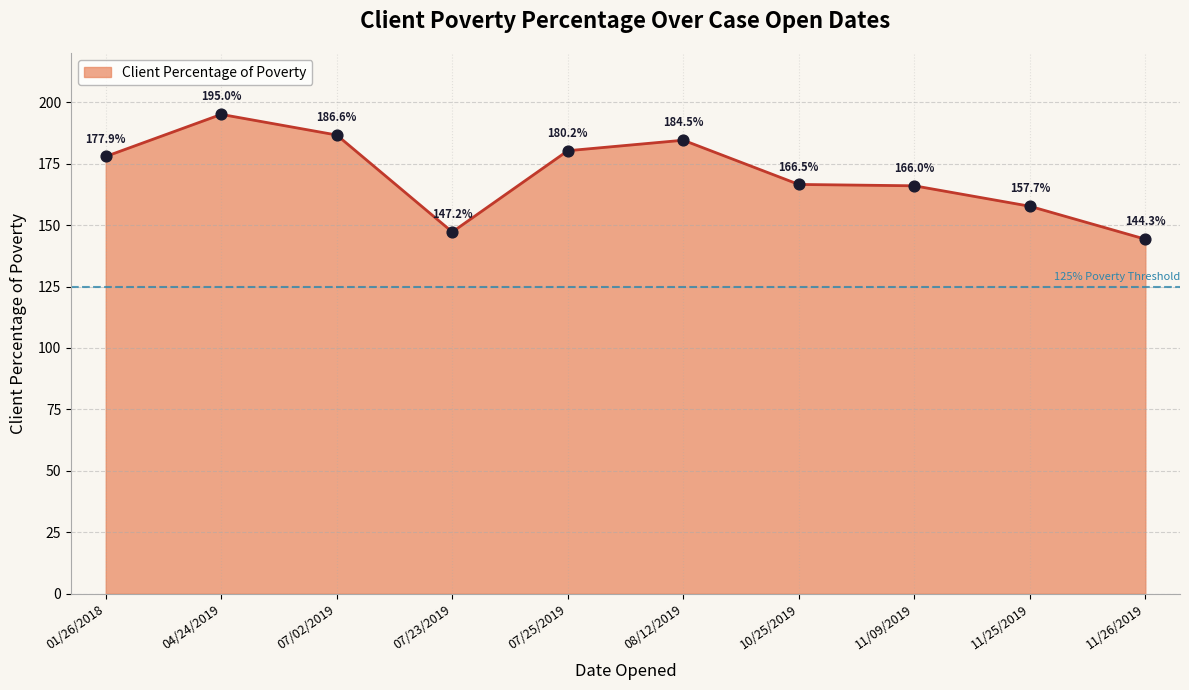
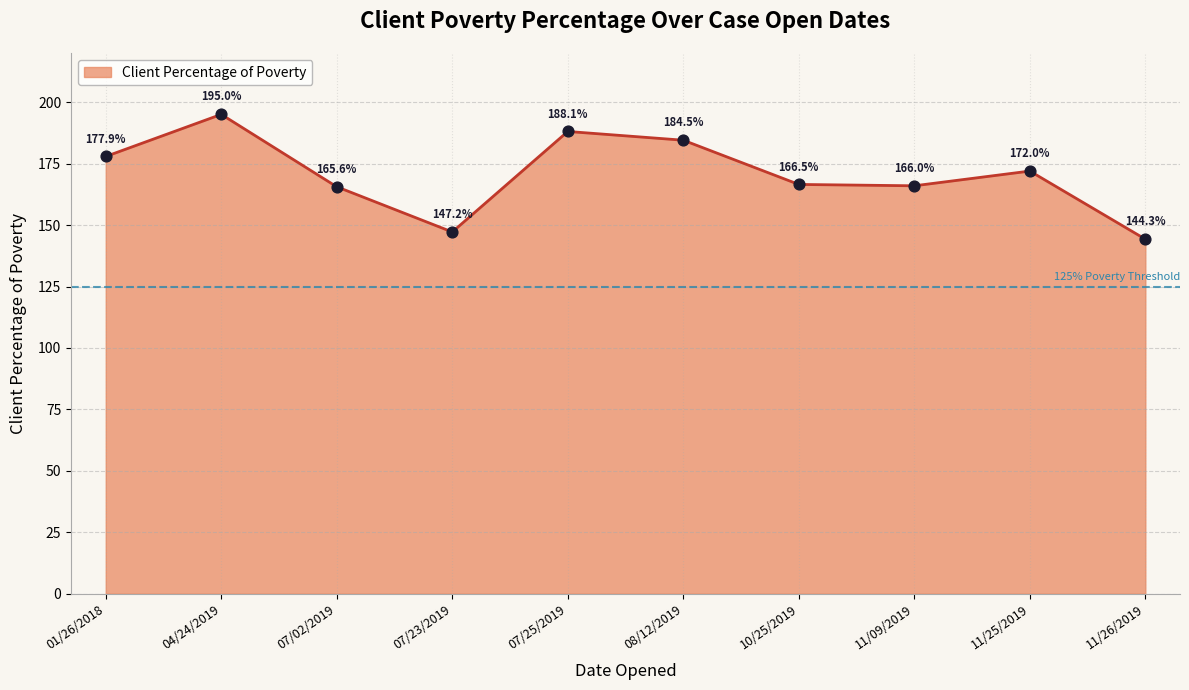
  {
    "01/26/2018": "177.9%",
    "04/24/2019": "195.0%",
-   "07/02/2019": "186.6%",
+   "07/02/2019": "165.6%",
    "07/23/2019": "147.2%",
-   "07/25/2019": "180.2%",
+   "07/25/2019": "188.1%",
    "08/12/2019": "184.5%",
    "10/25/2019": "166.5%",
    "11/09/2019": "166.0%",
-   "11/25/2019": "157.7%",
+   "11/25/2019": "172.0%",
    "11/26/2019": "144.3%"
  }
